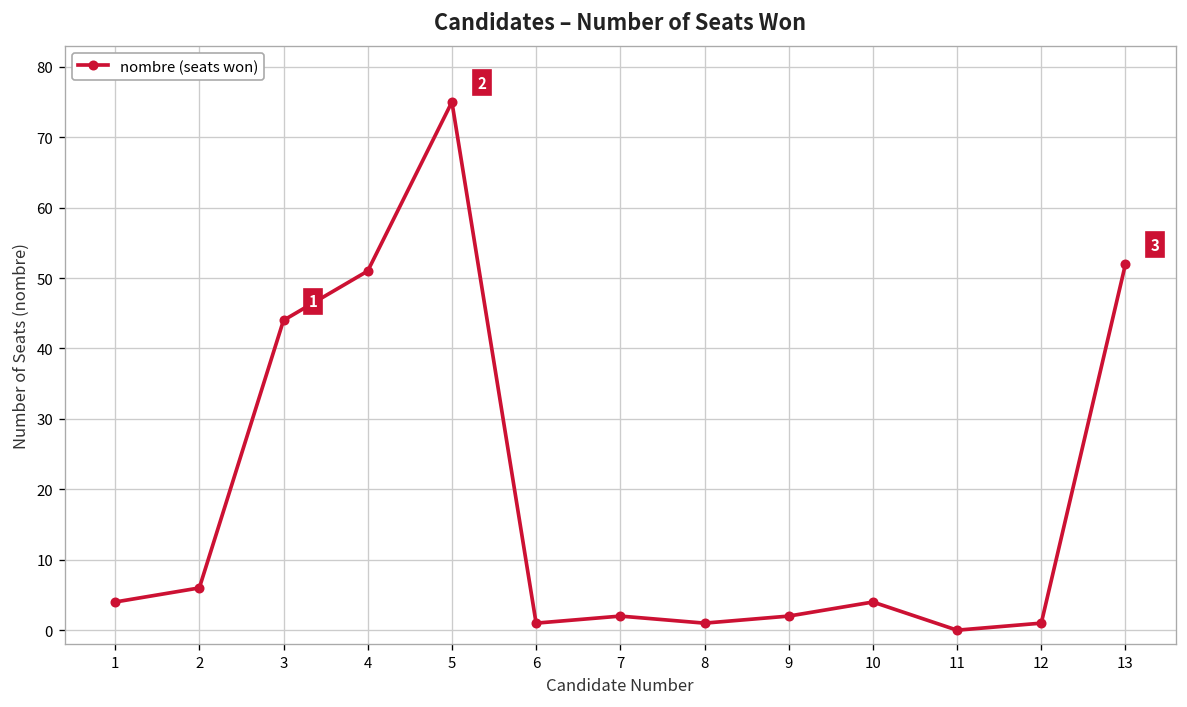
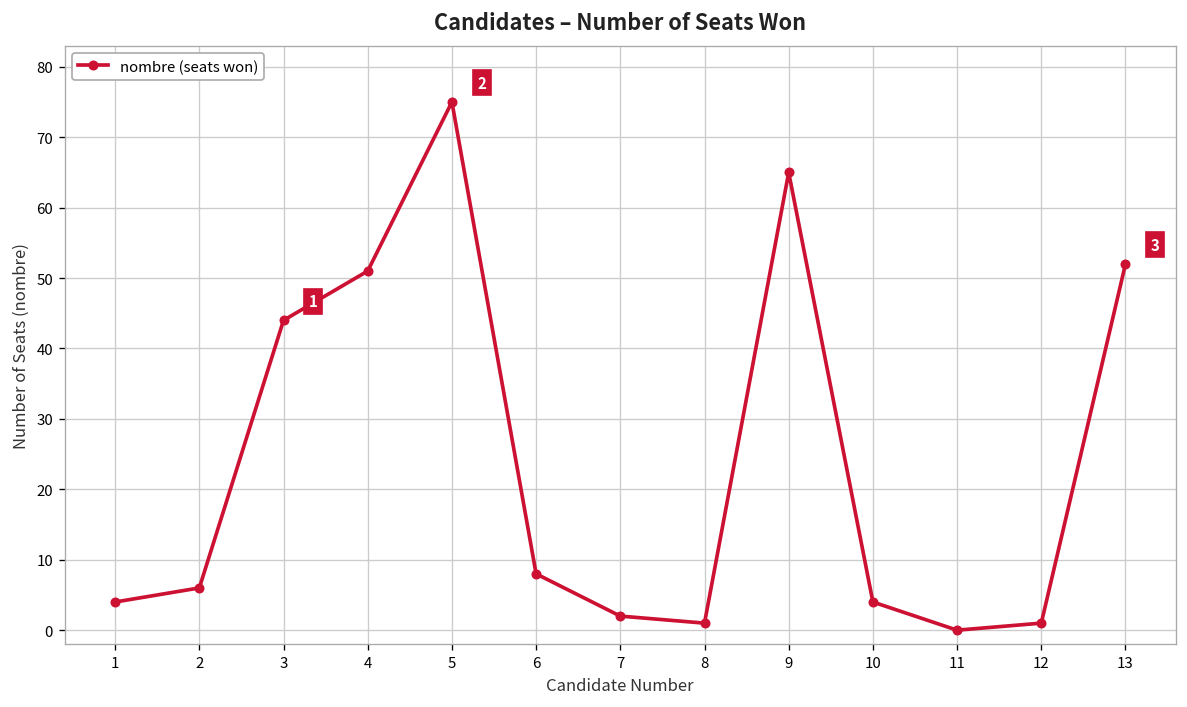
  {
    "1": 4,
    "2": 6,
    "4": 51,
-   "6": 1,
+   "6": 8,
    "7": 2,
    "8": 1,
-   "9": 2,
+   "9": 65,
    "10": 4,
    "11": 0,
    "12": 1
  }
